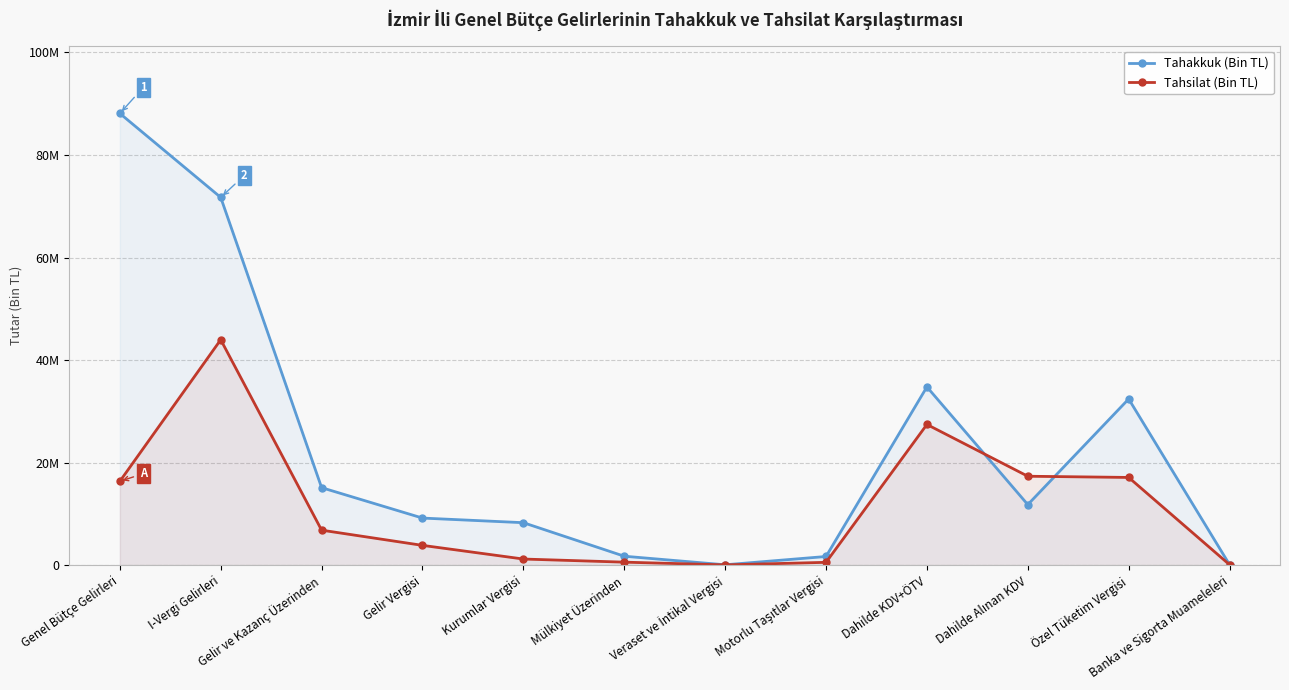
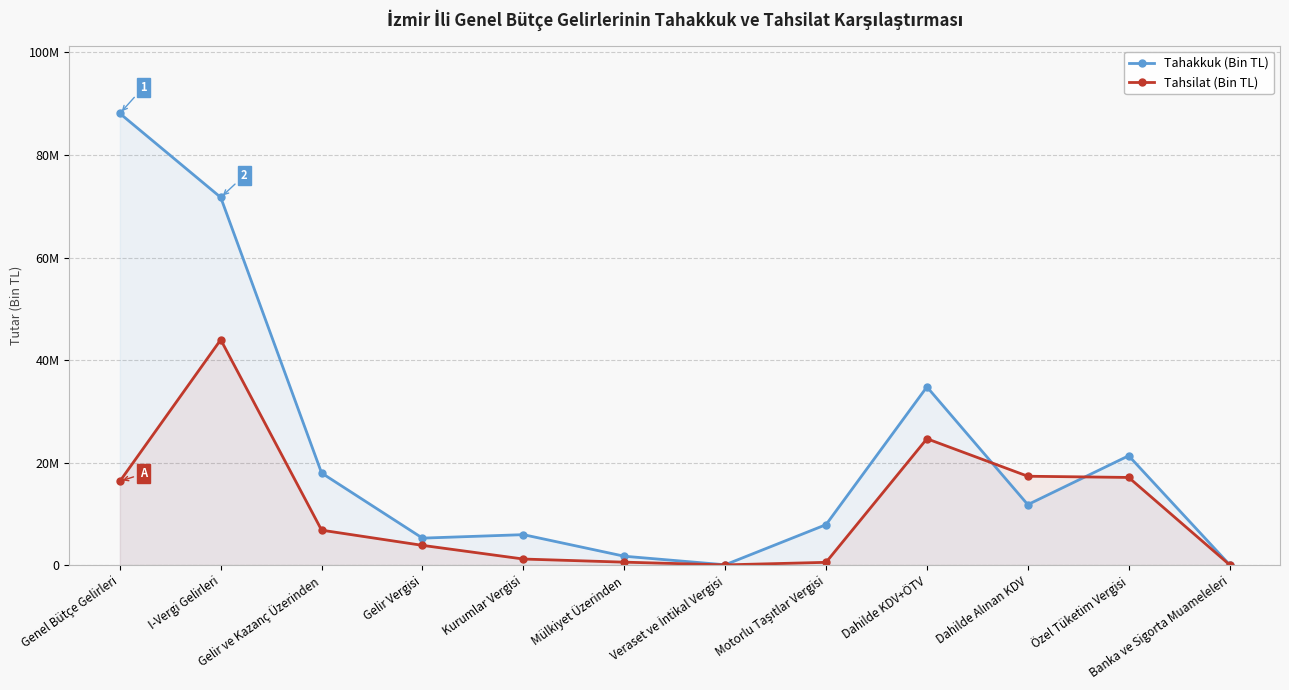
  {
    "Tahakkuk (Bin TL)": {
      "Genel Bütçe Gelirleri": 88000000,
      "I-Vergi Gelirleri": 72000000,
-     "Gelir ve Kazanç Üzerinden": 15000000,
-     "Gelir Vergisi": 9000000,
-     "Kurumlar Vergisi": 8000000,
+     "Gelir ve Kazanç Üzerinden": 18000000,
+     "Gelir Vergisi": 5000000,
+     "Kurumlar Vergisi": 6000000,
      "Mülkiyet Üzerinden": 2000000,
-     "Motorlu Taşıtlar Vergisi": 2000000,
+     "Motorlu Taşıtlar Vergisi": 8000000,
      "Dahilde KDV+ÖTV": 35000000,
      "Dahilde Alınan KDV": 12000000,
-     "Özel Tüketim Vergisi": 32000000
+     "Özel Tüketim Vergisi": 21000000
    },
    "Tahsilat (Bin TL)": {
      "Genel Bütçe Gelirleri": 16000000,
      "I-Vergi Gelirleri": 44000000,
      "Gelir ve Kazanç Üzerinden": 7000000,
      "Gelir Vergisi": 4000000,
      "Kurumlar Vergisi": 1000000,
      "Mülkiyet Üzerinden": 1000000,
      "Motorlu Taşıtlar Vergisi": 1000000,
-     "Dahilde KDV+ÖTV": 27000000,
+     "Dahilde KDV+ÖTV": 25000000,
      "Dahilde Alınan KDV": 17000000,
      "Özel Tüketim Vergisi": 17000000
    }
  }
